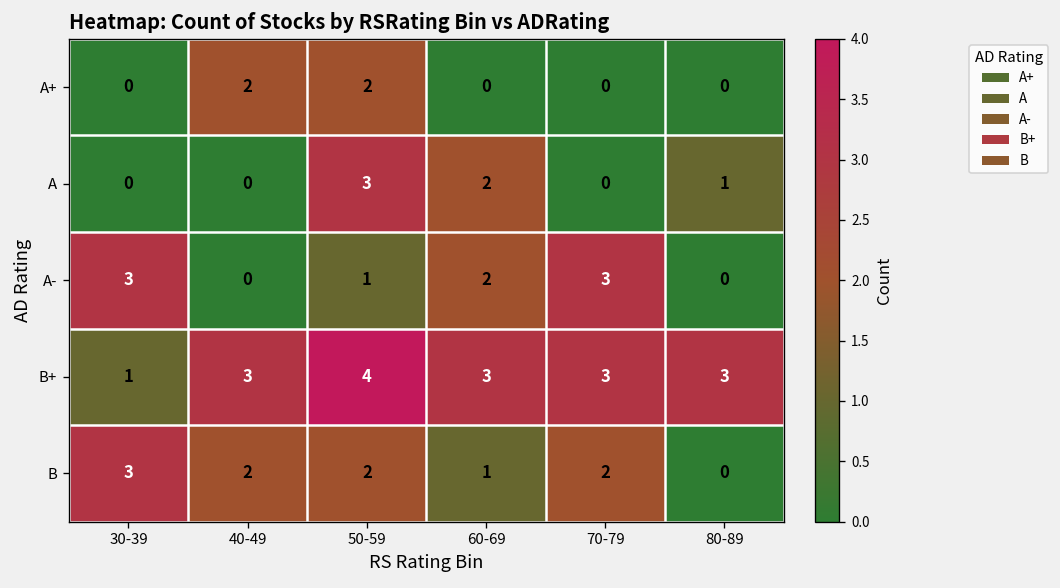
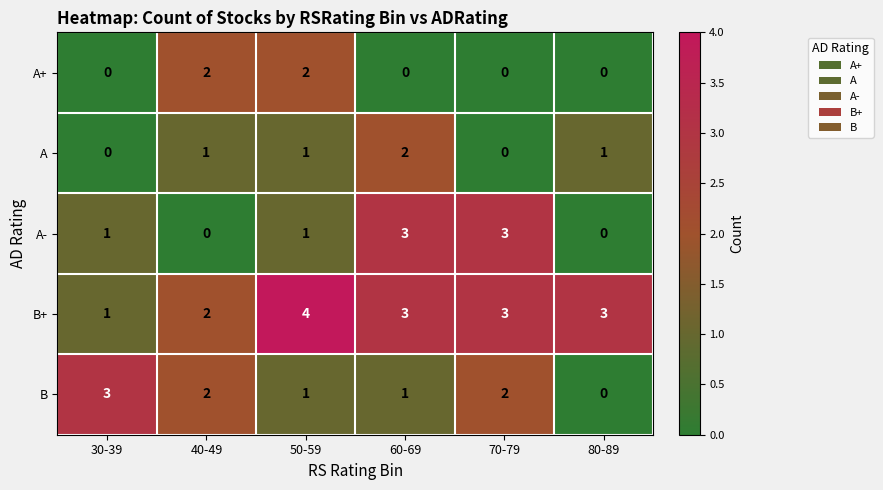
  {
    "A+": {
      "30-39": 0,
      "40-49": 2,
      "50-59": 2,
      "60-69": 0,
      "70-79": 0,
      "80-89": 0
    },
    "A": {
      "30-39": 0,
-     "40-49": 0,
-     "50-59": 3,
+     "40-49": 1,
+     "50-59": 1,
      "60-69": 2,
      "70-79": 0,
      "80-89": 1
    },
    "A-": {
-     "30-39": 3,
+     "30-39": 1,
      "40-49": 0,
      "50-59": 1,
-     "60-69": 2,
+     "60-69": 3,
      "70-79": 3,
      "80-89": 0
    },
    "B+": {
      "30-39": 1,
-     "40-49": 3,
+     "40-49": 2,
      "50-59": 4,
      "60-69": 3,
      "70-79": 3,
      "80-89": 3
    },
    "B": {
      "30-39": 3,
      "40-49": 2,
-     "50-59": 2,
+     "50-59": 1,
      "60-69": 1,
      "70-79": 2,
      "80-89": 0
    }
  }
